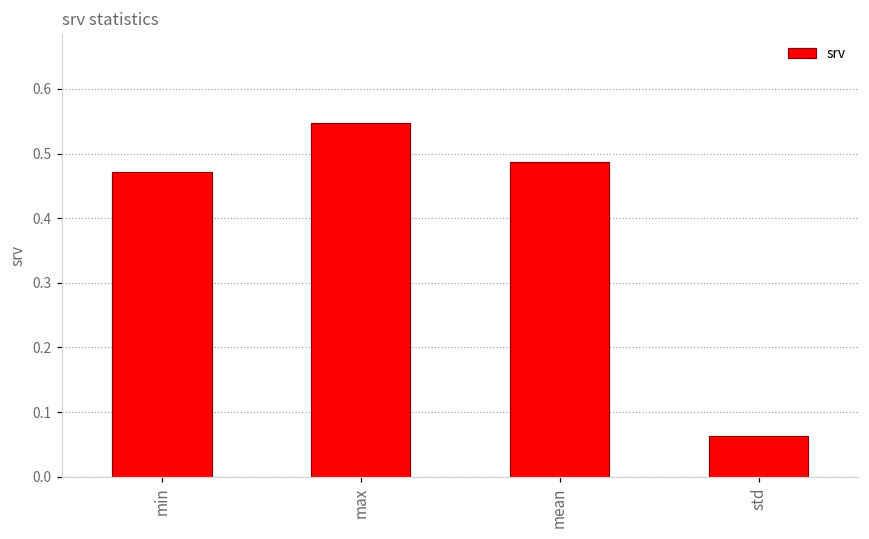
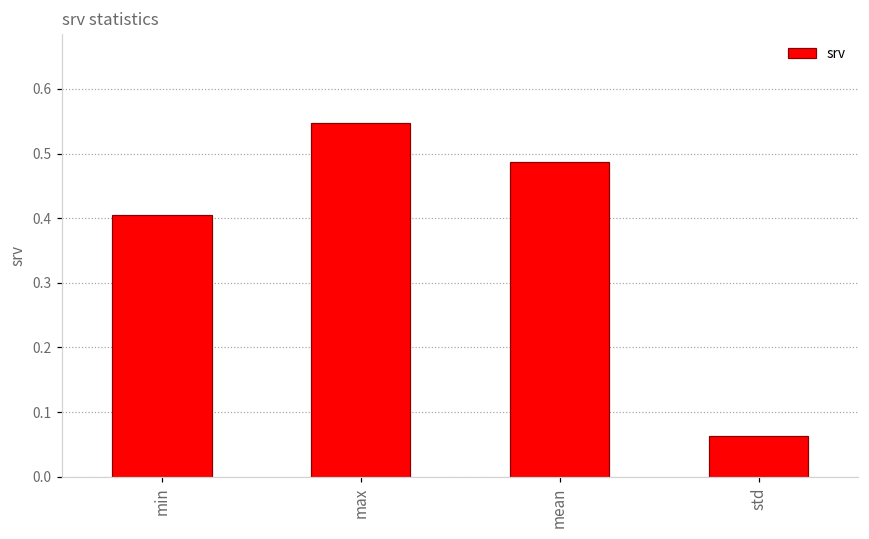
  {
-   "min": 0.47,
+   "min": 0.40,
    "max": 0.55,
    "mean": 0.49,
    "std": 0.06
  }
